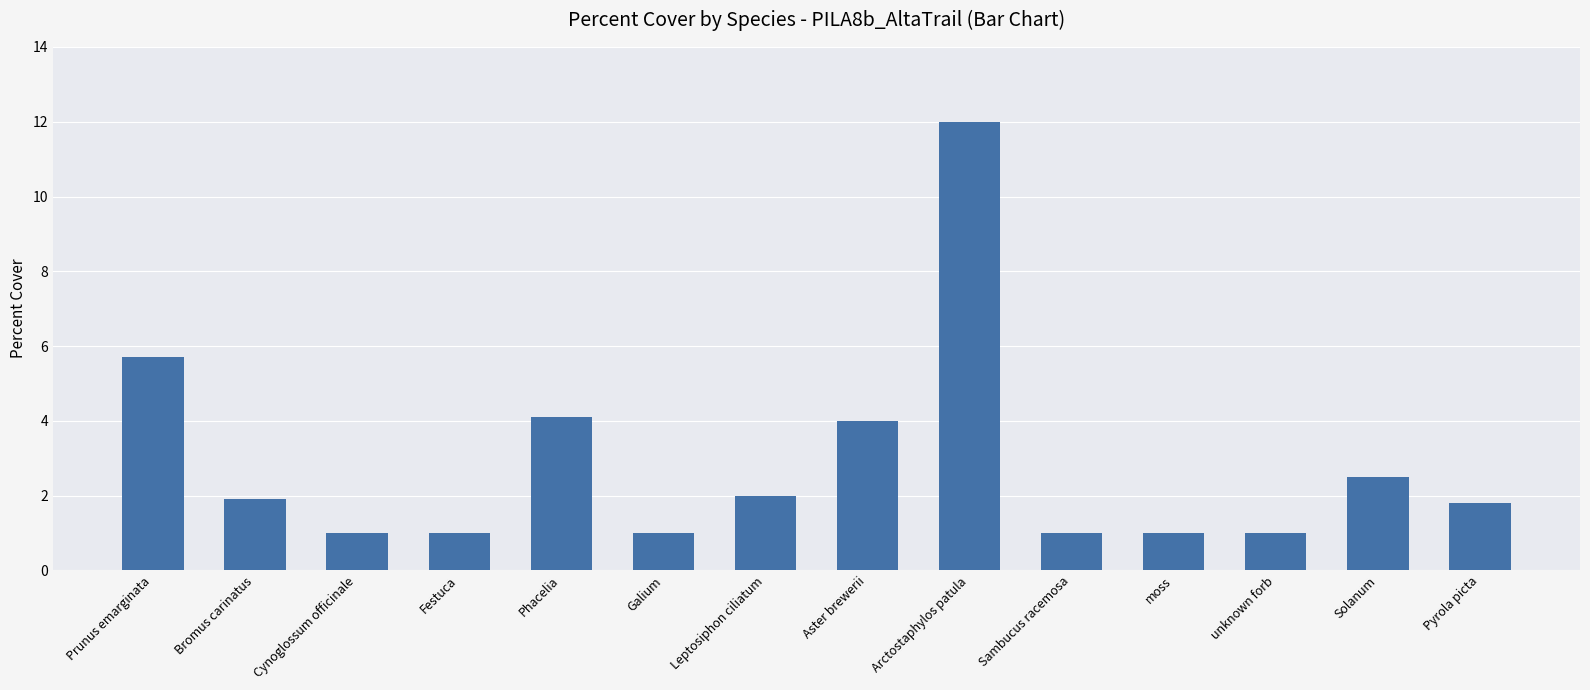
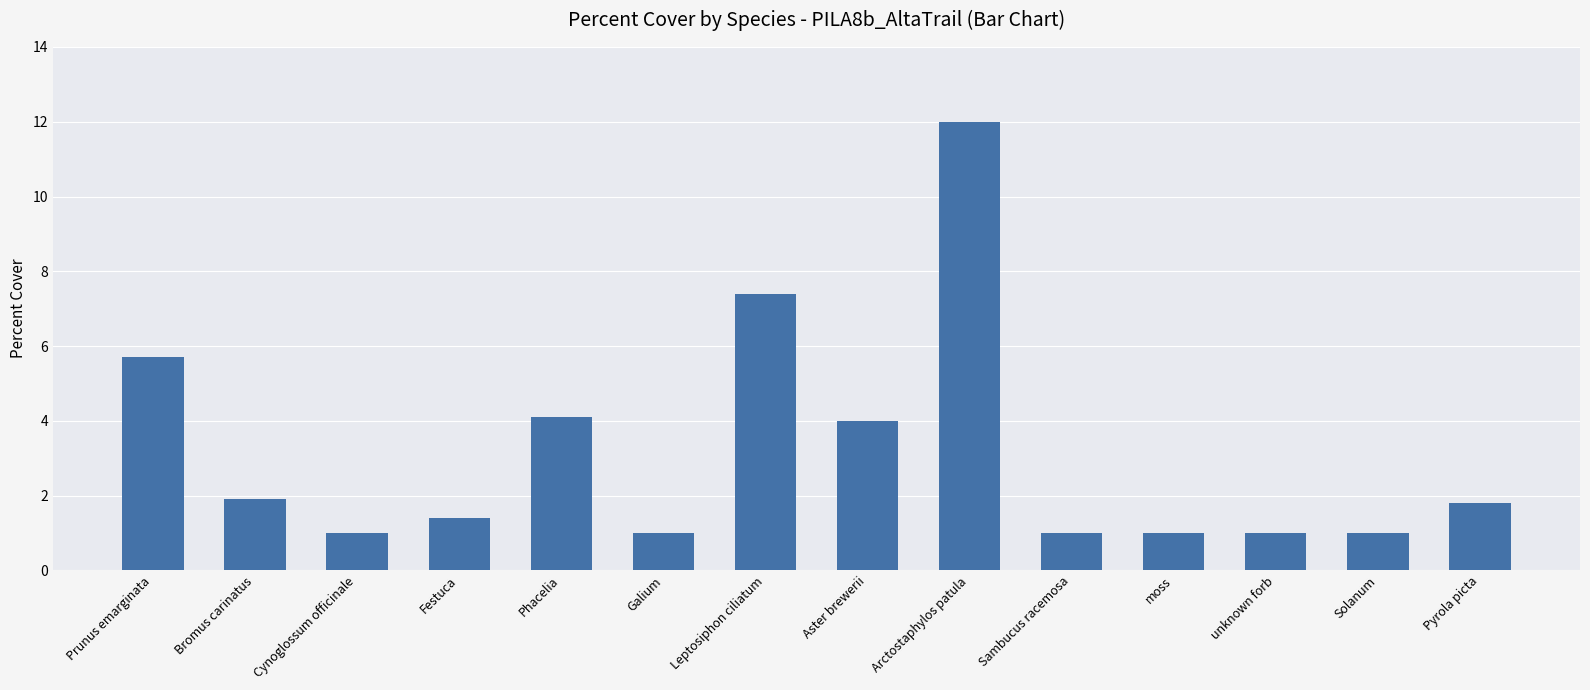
  {
    "Prunus emarginata": 5.7,
    "Bromus carinatus": 1.9,
    "Cynoglossum officinale": 1.0,
-   "Festuca": 1.0,
+   "Festuca": 1.4,
    "Phacelia": 4.1,
    "Galium": 1.0,
-   "Leptosiphon ciliatum": 2.0,
+   "Leptosiphon ciliatum": 7.4,
    "Aster brewerii": 4.0,
    "Arctostaphylos patula": 12.0,
    "Sambucus racemosa": 1.0,
    "moss": 1.0,
    "unknown forb": 1.0,
-   "Solanum": 2.5,
+   "Solanum": 1.0,
    "Pyrola picta": 1.8
  }
